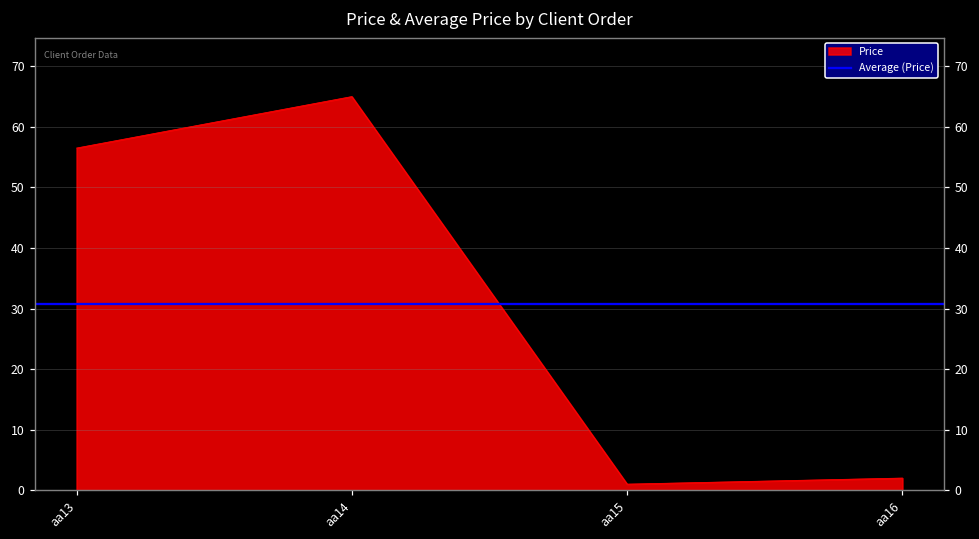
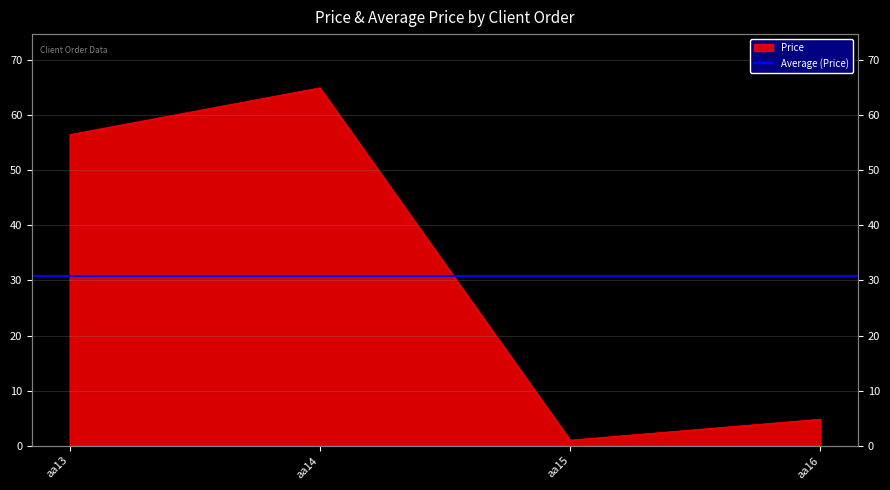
  {
    "aa13": 57,
    "aa14": 65,
    "aa15": 1,
-   "aa16": 2
+   "aa16": 5
  }
